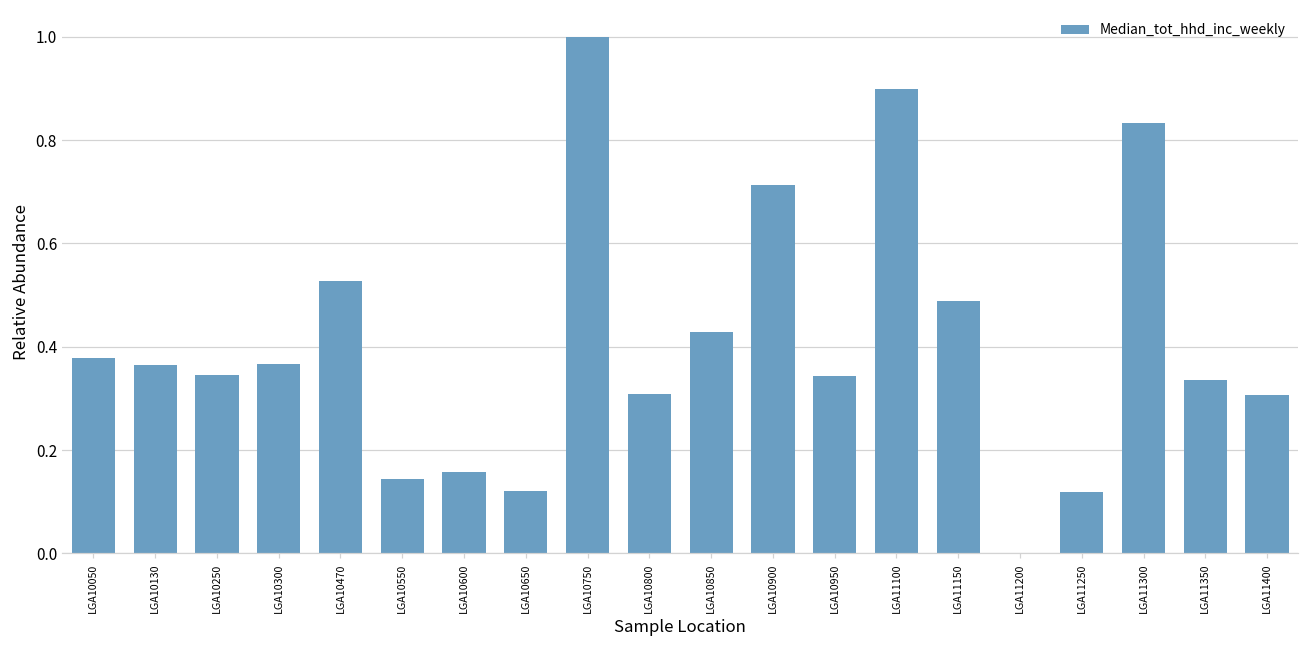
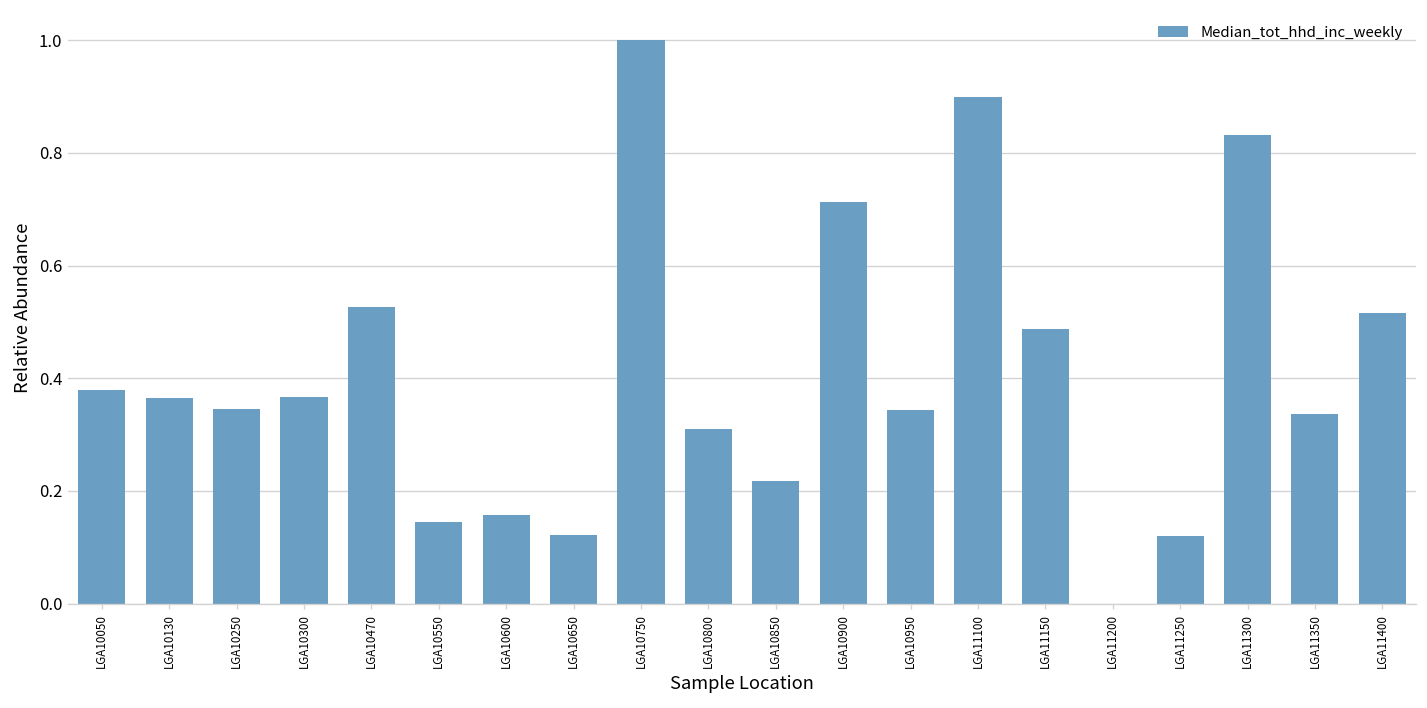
  {
    "LGA10050": 0.38,
    "LGA10130": 0.36,
    "LGA10250": 0.34,
    "LGA10300": 0.37,
    "LGA10470": 0.53,
    "LGA10550": 0.14,
    "LGA10600": 0.16,
    "LGA10650": 0.12,
    "LGA10750": 1.00,
    "LGA10800": 0.31,
-   "LGA10850": 0.43,
+   "LGA10850": 0.22,
    "LGA10900": 0.71,
    "LGA10950": 0.34,
    "LGA11100": 0.90,
    "LGA11150": 0.49,
    "LGA11200": 0.00,
    "LGA11250": 0.12,
    "LGA11300": 0.83,
    "LGA11350": 0.34,
-   "LGA11400": 0.31
+   "LGA11400": 0.52
  }
